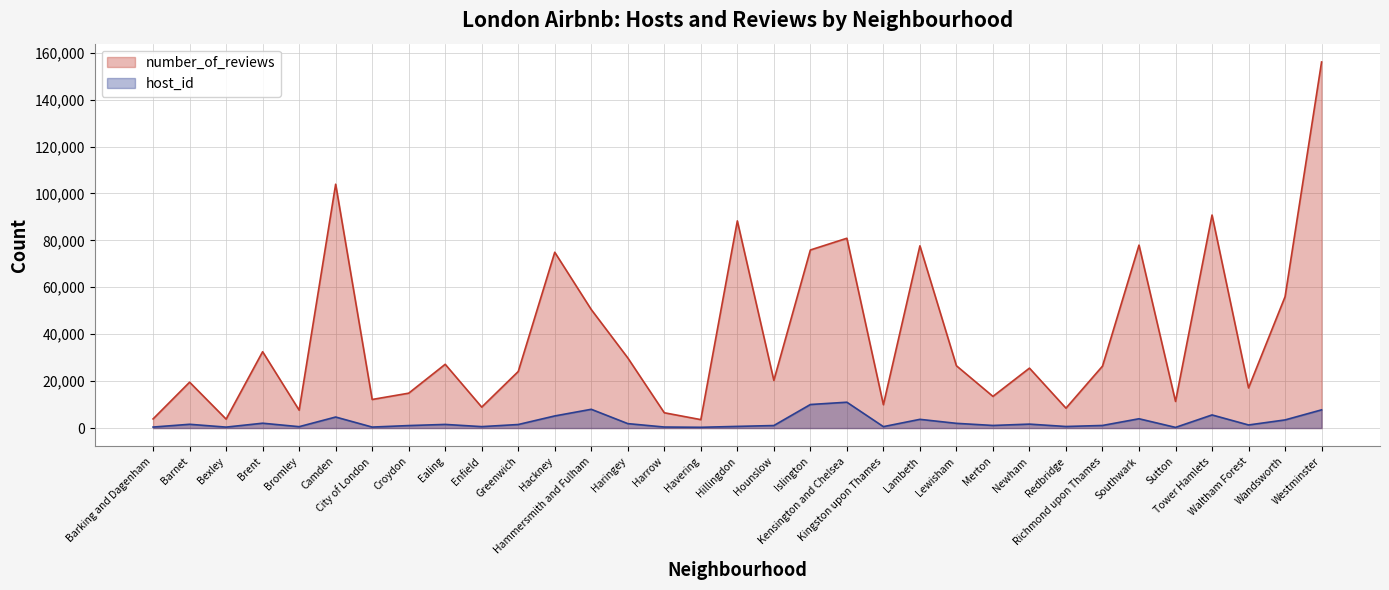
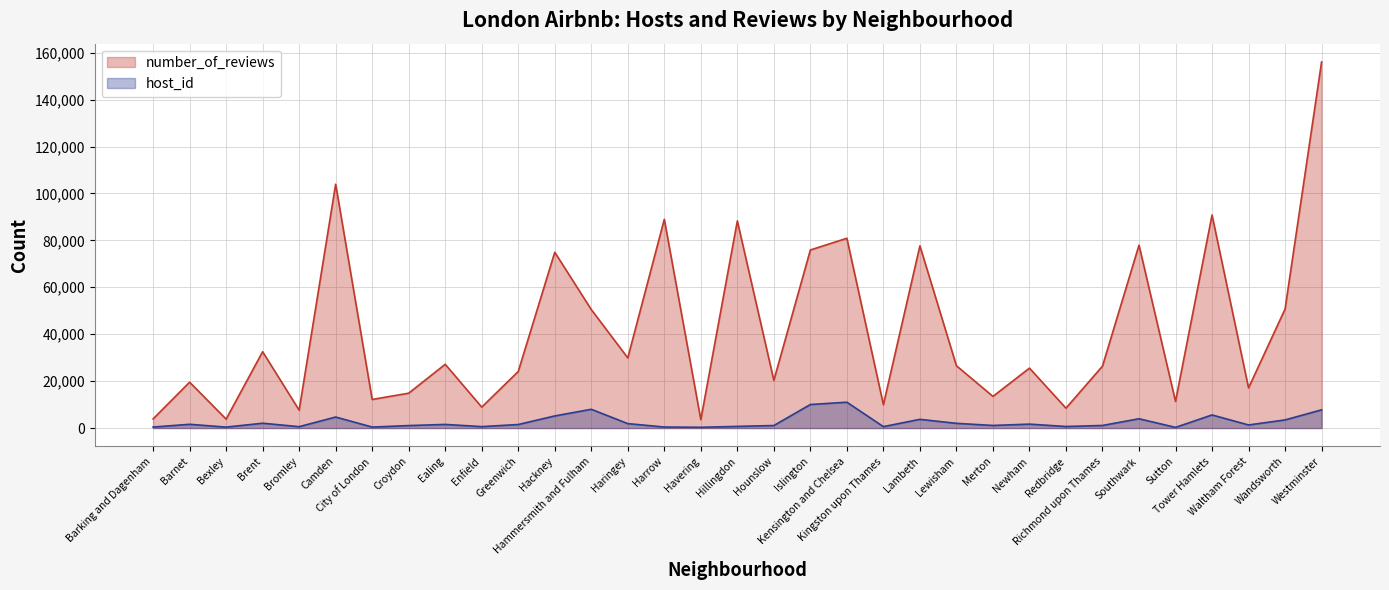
  {
    "number_of_reviews": {
      "Barking and Dagenham": "4,000",
      "Barnet": "20,000",
      "Bexley": "4,000",
      "Brent": "33,000",
      "Bromley": "8,000",
      "Camden": "104,000",
      "City of London": "12,000",
      "Croydon": "15,000",
      "Ealing": "27,000",
      "Enfield": "9,000",
      "Greenwich": "24,000",
      "Hackney": "75,000",
      "Hammersmith and Fulham": "51,000",
      "Haringey": "30,000",
-     "Harrow": "7,000",
+     "Harrow": "89,000",
      "Havering": "4,000",
      "Hillingdon": "88,000",
      "Hounslow": "20,000",
      "Islington": "76,000",
      "Kensington and Chelsea": "81,000",
      "Kingston upon Thames": "10,000",
      "Lambeth": "78,000",
      "Lewisham": "27,000",
      "Merton": "14,000",
      "Newham": "26,000",
      "Redbridge": "8,000",
      "Richmond upon Thames": "26,000",
      "Southwark": "78,000",
      "Sutton": "11,000",
      "Tower Hamlets": "91,000",
      "Waltham Forest": "17,000",
-     "Wandsworth": "56,000",
+     "Wandsworth": "51,000",
      "Westminster": "156,000"
    },
    "host_id": {
      "Barking and Dagenham": "0",
      "Barnet": "2,000",
      "Bexley": "0",
      "Brent": "2,000",
      "Bromley": "1,000",
      "Camden": "5,000",
      "City of London": "0",
      "Croydon": "1,000",
      "Ealing": "2,000",
      "Enfield": "1,000",
      "Greenwich": "2,000",
      "Hackney": "5,000",
      "Hammersmith and Fulham": "8,000",
      "Haringey": "2,000",
      "Harrow": "0",
      "Havering": "0",
      "Hillingdon": "1,000",
      "Hounslow": "1,000",
      "Islington": "10,000",
      "Kensington and Chelsea": "11,000",
      "Kingston upon Thames": "1,000",
      "Lambeth": "4,000",
      "Lewisham": "2,000",
      "Merton": "1,000",
      "Newham": "2,000",
      "Redbridge": "1,000",
      "Richmond upon Thames": "1,000",
      "Southwark": "4,000",
      "Sutton": "0",
      "Tower Hamlets": "6,000",
      "Waltham Forest": "1,000",
      "Wandsworth": "3,000",
      "Westminster": "8,000"
    }
  }
